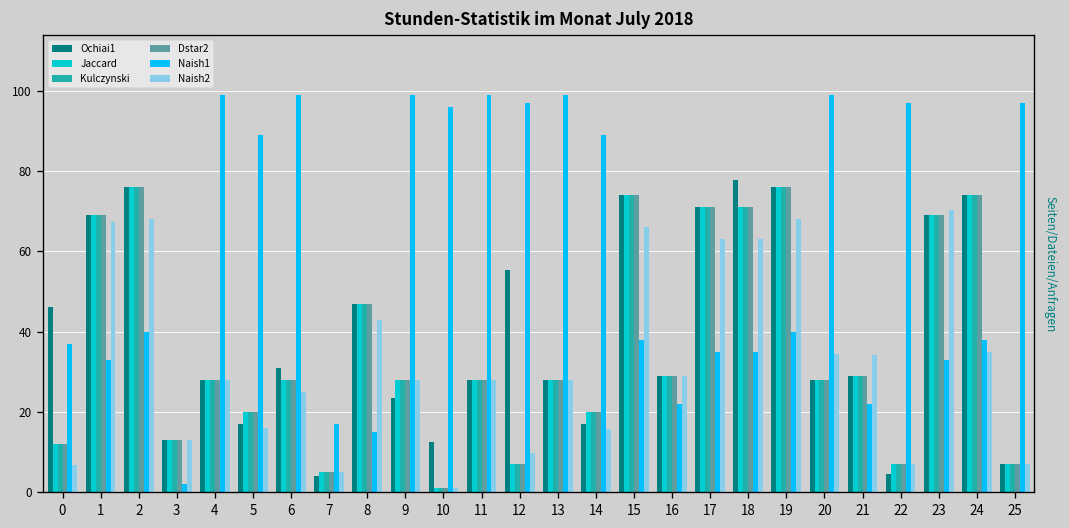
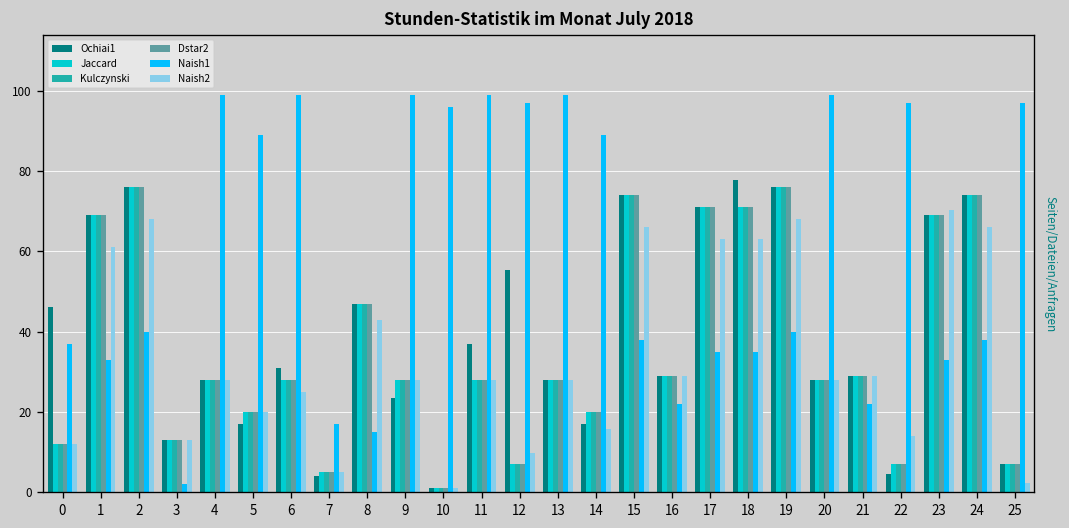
  {
    "Ochiai1": {
      "0": 46,
      "1": 69,
      "2": 76,
      "3": 13,
      "4": 28,
      "5": 17,
      "6": 31,
      "7": 4,
      "8": 47,
      "9": 24,
-     "10": 13,
-     "11": 28,
+     "10": 1,
+     "11": 37,
      "12": 55,
      "13": 28,
      "14": 17,
      "15": 74,
      "16": 29,
      "17": 71,
      "18": 78,
      "19": 76,
      "20": 28,
      "21": 29,
      "22": 5,
      "23": 69,
      "24": 74,
      "25": 7
    },
    "Dstar2": {
      "0": 12,
      "1": 69,
      "2": 76,
      "3": 13,
      "4": 28,
      "5": 20,
      "6": 28,
      "7": 5,
      "8": 47,
      "9": 28,
      "10": 1,
      "11": 28,
      "12": 7,
      "13": 28,
      "14": 20,
      "15": 74,
      "16": 29,
      "17": 71,
      "18": 71,
      "19": 76,
      "20": 28,
      "21": 29,
      "22": 7,
      "23": 69,
      "24": 74,
      "25": 7
    },
    "Naish2": {
-     "0": 7,
-     "1": 67,
+     "0": 12,
+     "1": 61,
      "2": 68,
      "3": 13,
      "4": 28,
-     "5": 16,
+     "5": 20,
      "6": 25,
      "7": 5,
      "8": 43,
      "9": 28,
      "10": 1,
      "11": 28,
      "12": 10,
      "13": 28,
      "14": 16,
      "15": 66,
      "16": 29,
      "17": 63,
      "18": 63,
      "19": 68,
-     "20": 34,
-     "21": 34,
-     "22": 7,
+     "20": 28,
+     "21": 29,
+     "22": 14,
      "23": 70,
-     "24": 35,
-     "25": 7
+     "24": 66,
+     "25": 2
    }
  }
